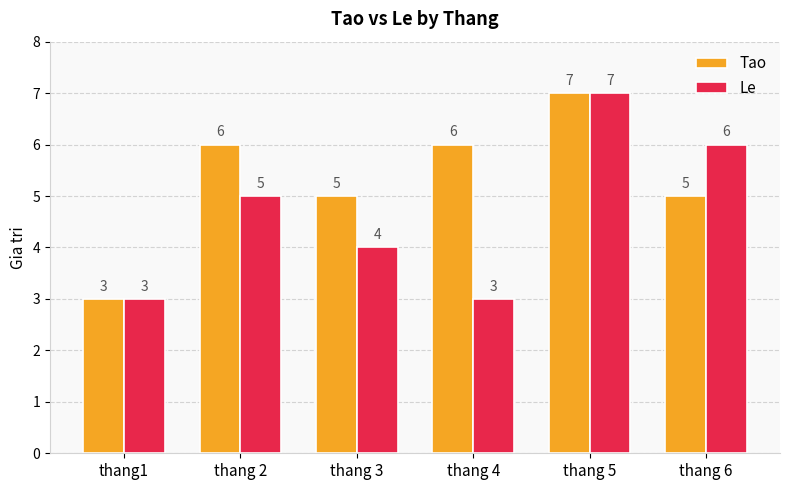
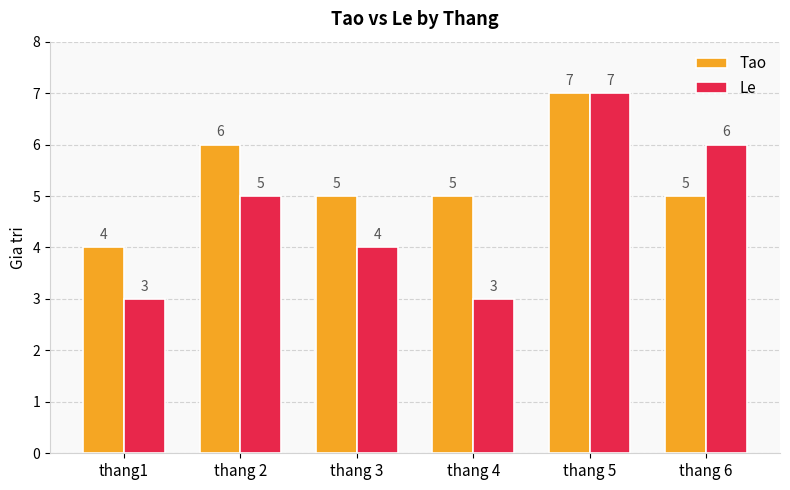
  {
    "Tao": {
-     "thang1": 3,
+     "thang1": 4,
      "thang 2": 6,
      "thang 3": 5,
-     "thang 4": 6,
+     "thang 4": 5,
      "thang 5": 7,
      "thang 6": 5
    },
    "Le": {
      "thang1": 3,
      "thang 2": 5,
      "thang 3": 4,
      "thang 4": 3,
      "thang 5": 7,
      "thang 6": 6
    }
  }
